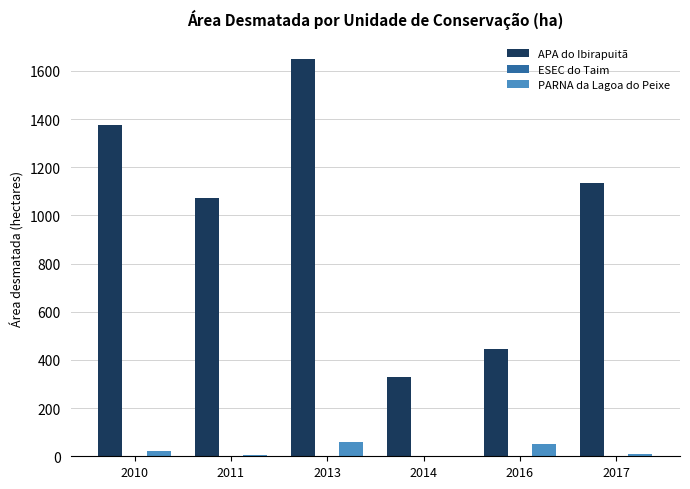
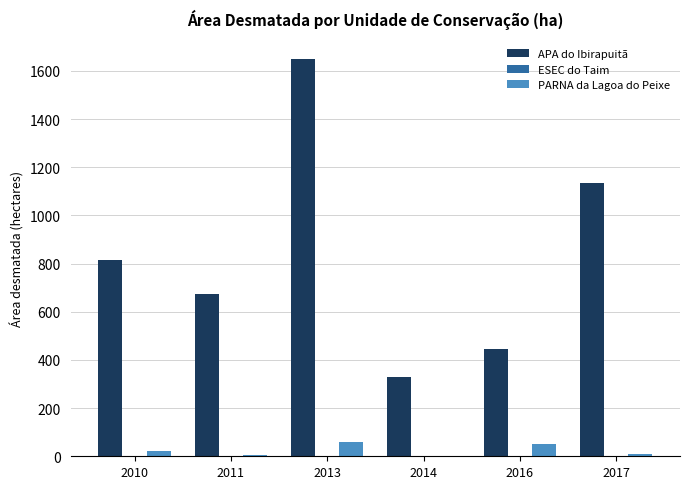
  {
    "APA do Ibirapuitã": {
-     "2010": 1370,
-     "2011": 1070,
+     "2010": 820,
+     "2011": 670,
      "2013": 1650,
      "2014": 330,
      "2016": 440,
      "2017": 1130
    }
  }
